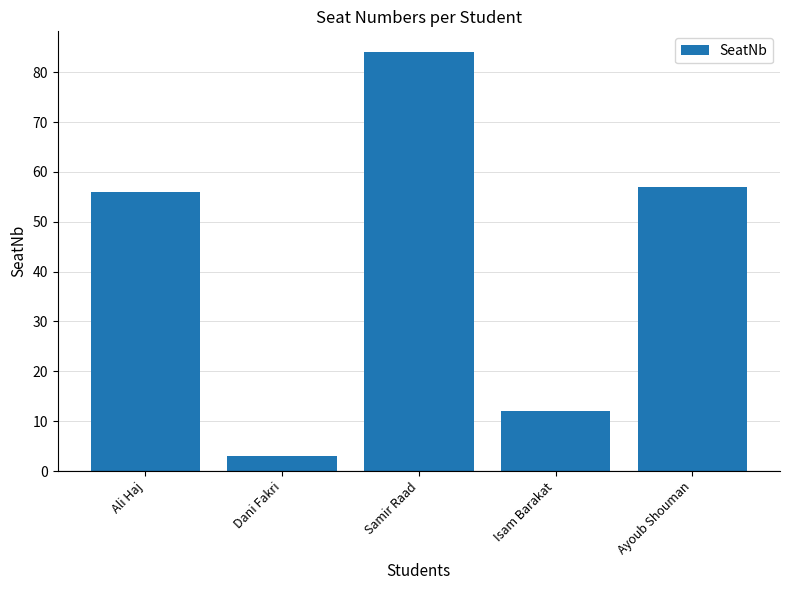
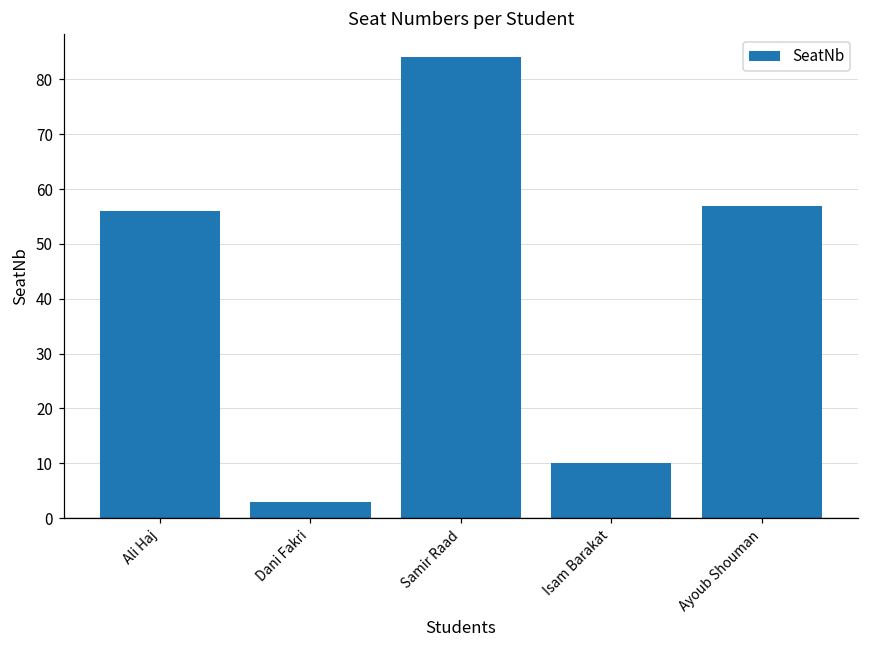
  {
    "Ali Haj": 56,
    "Dani Fakri": 3,
    "Samir Raad": 84,
-   "Isam Barakat": 12,
+   "Isam Barakat": 10,
    "Ayoub Shouman": 57
  }
